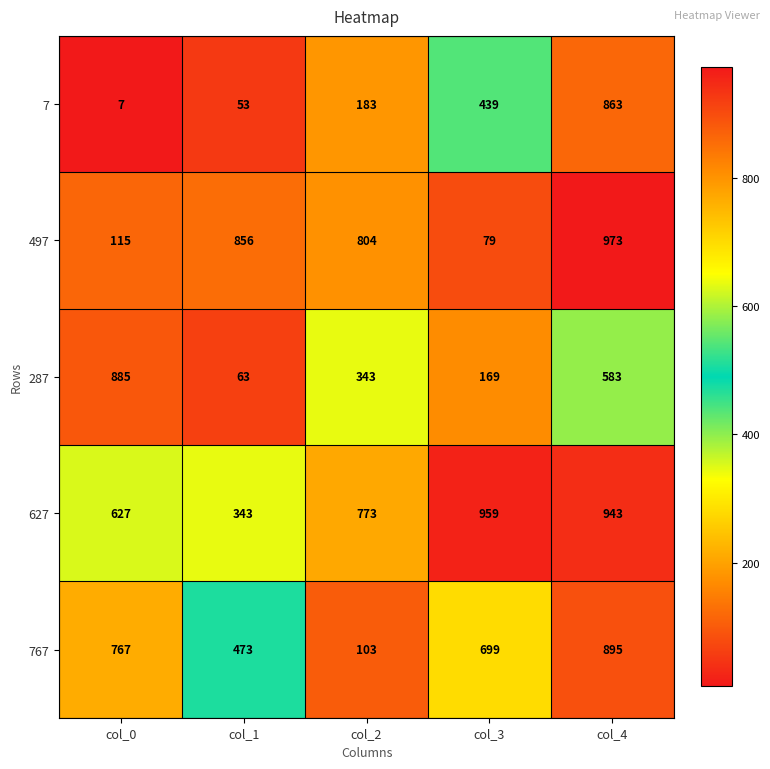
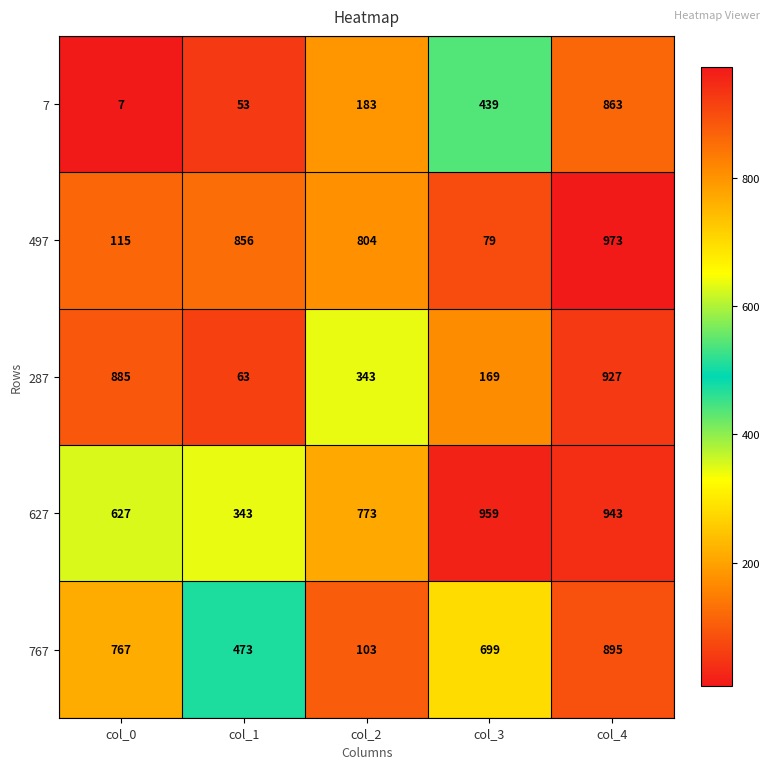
  {
    "7": {
      "col_0": 7,
      "col_1": 53,
      "col_2": 183,
      "col_3": 439,
      "col_4": 863
    },
    "497": {
      "col_0": 115,
      "col_1": 856,
      "col_2": 804,
      "col_3": 79,
      "col_4": 973
    },
    "287": {
      "col_0": 885,
      "col_1": 63,
      "col_2": 343,
      "col_3": 169,
-     "col_4": 583
+     "col_4": 927
    },
    "627": {
      "col_0": 627,
      "col_1": 343,
      "col_2": 773,
      "col_3": 959,
      "col_4": 943
    },
    "767": {
      "col_0": 767,
      "col_1": 473,
      "col_2": 103,
      "col_3": 699,
      "col_4": 895
    }
  }
